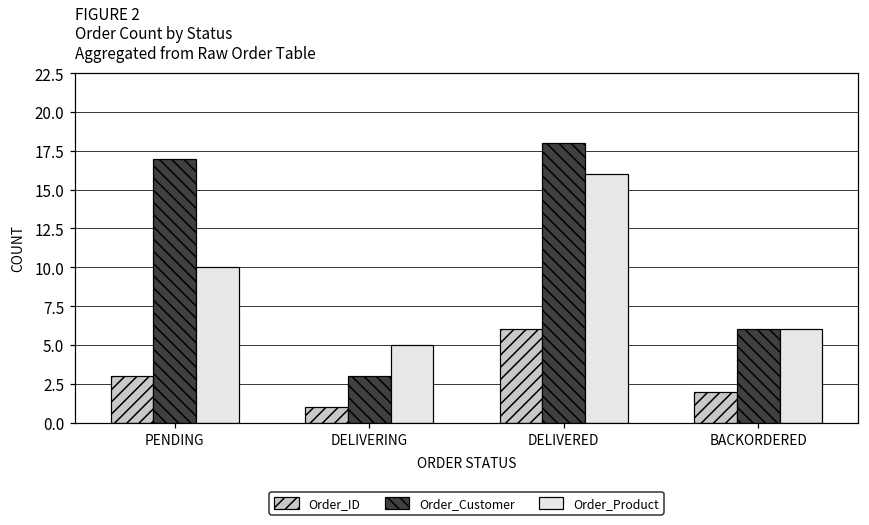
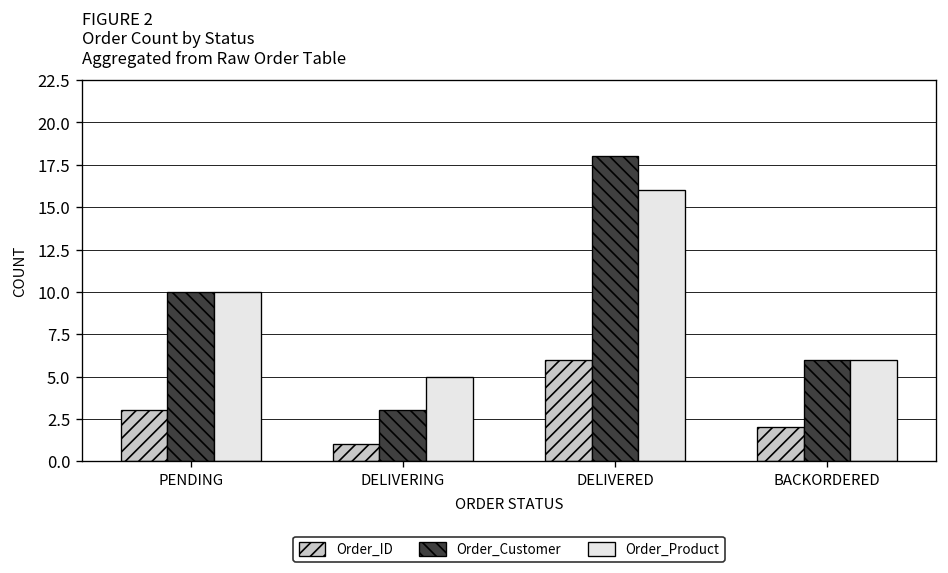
  {
    "Order_Customer": {
-     "PENDING": 17,
+     "PENDING": 10,
      "DELIVERING": 3,
      "DELIVERED": 18,
      "BACKORDERED": 6
    }
  }
